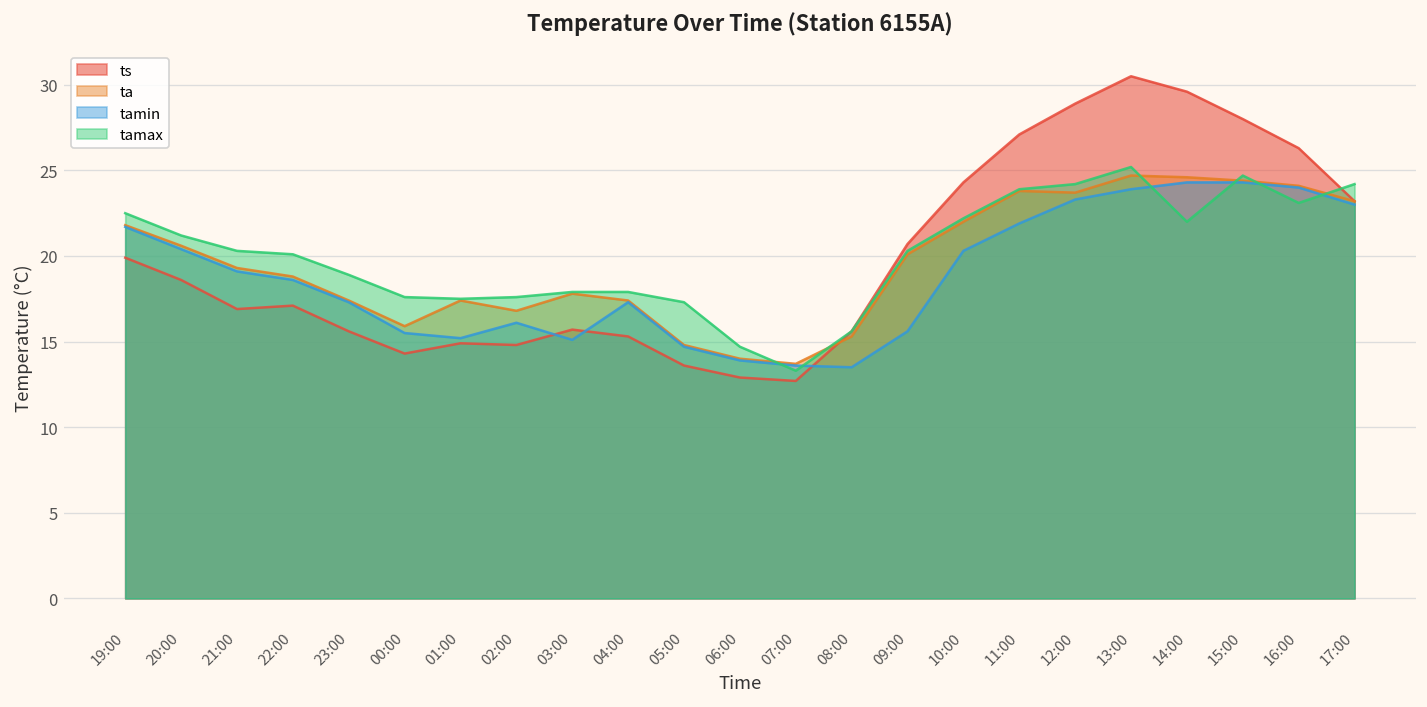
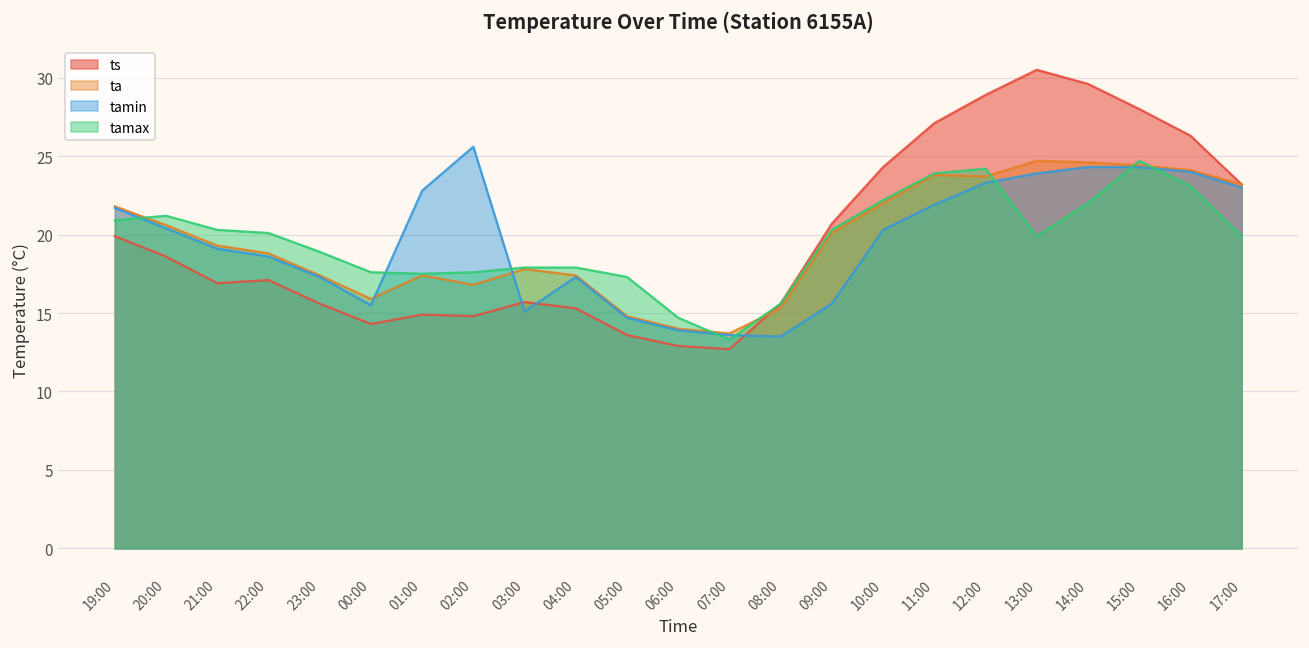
  {
    "tamin": {
      "20:00": 20.4,
      "21:00": 19.1,
      "22:00": 18.6,
      "00:00": 15.5,
-     "01:00": 15.2,
-     "02:00": 16.1,
+     "01:00": 22.8,
+     "02:00": 25.6,
      "03:00": 15.1,
      "08:00": 13.5,
      "09:00": 15.6,
      "10:00": 20.3,
      "11:00": 21.9,
      "12:00": 23.3,
      "13:00": 23.9,
      "14:00": 24.3,
      "17:00": 23.0
    },
    "tamax": {
-     "19:00": 22.5,
+     "19:00": 20.9,
      "20:00": 21.2,
      "21:00": 20.3,
      "22:00": 20.1,
      "23:00": 18.9,
      "00:00": 17.6,
      "02:00": 17.6,
      "04:00": 17.9,
      "05:00": 17.3,
      "06:00": 14.7,
      "07:00": 13.3,
      "09:00": 20.3,
      "10:00": 22.2,
      "12:00": 24.2,
-     "13:00": 25.2,
+     "13:00": 19.9,
      "14:00": 22.0,
      "15:00": 24.7,
      "16:00": 23.1,
-     "17:00": 24.2
+     "17:00": 19.9
    }
  }
